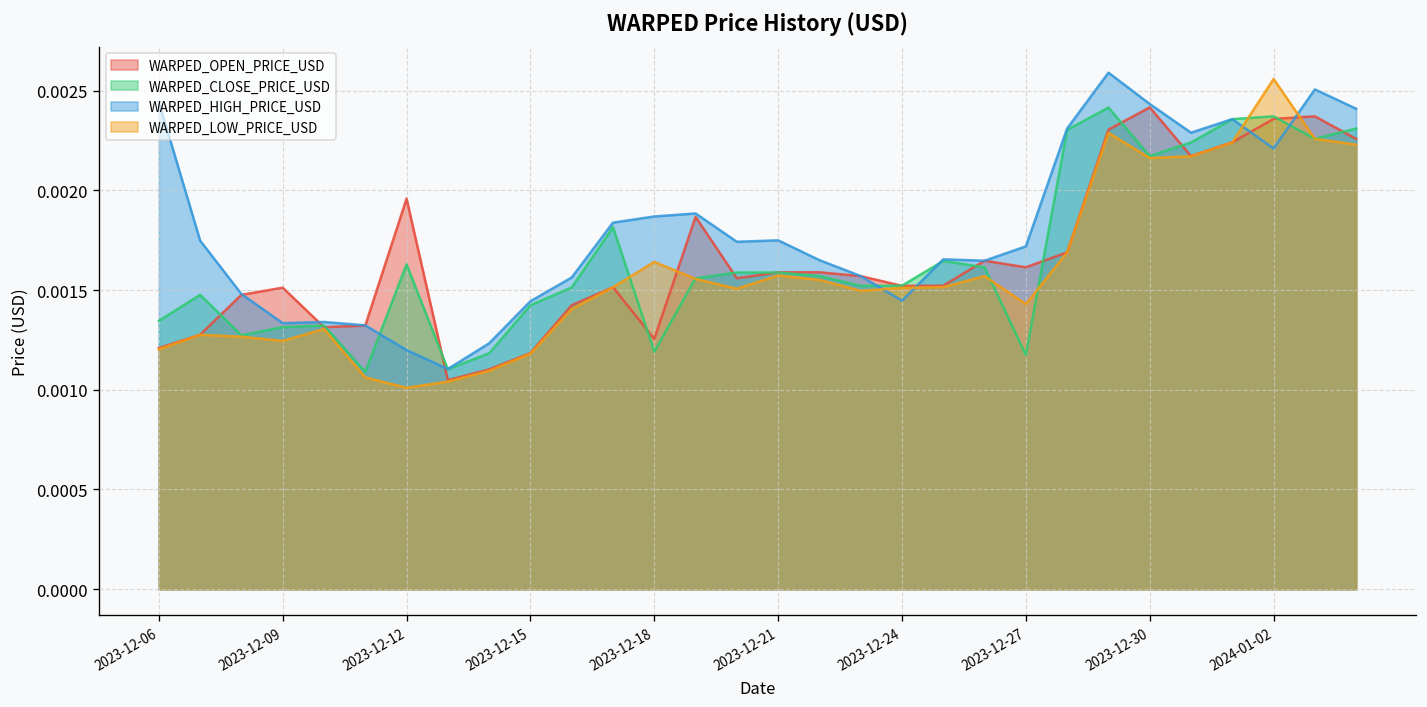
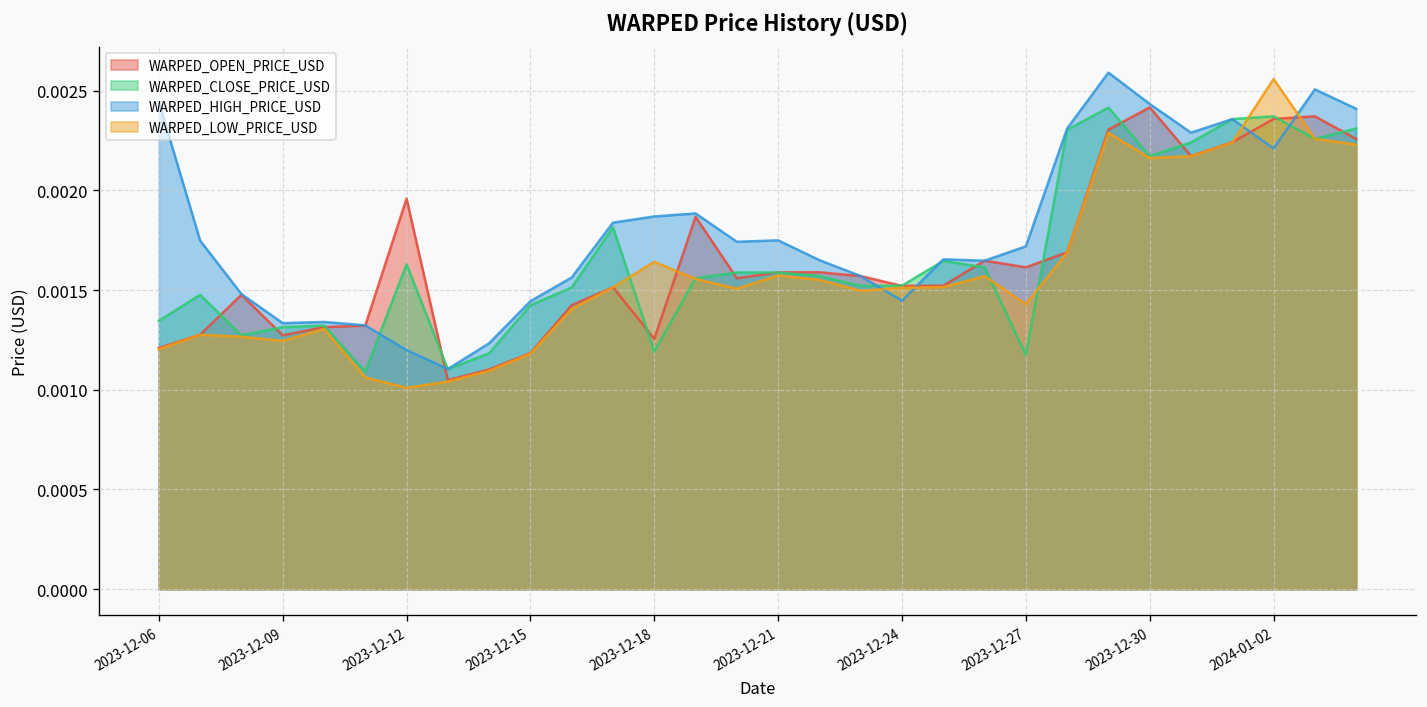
  {
    "WARPED_OPEN_PRICE_USD": {
-     "2023-12-09": 0.00151,
+     "2023-12-09": 0.00127,
      "2023-12-12": 0.00196,
      "2023-12-18": 0.00126,
      "2023-12-27": 0.00161,
      "2023-12-30": 0.00242
    },
    "WARPED_CLOSE_PRICE_USD": {
      "2023-12-06": 0.00135,
      "2023-12-09": 0.00131,
      "2023-12-12": 0.00163,
      "2023-12-15": 0.00142,
      "2023-12-18": 0.00119,
      "2023-12-27": 0.00117
    },
    "WARPED_HIGH_PRICE_USD": {
      "2023-12-09": 0.00133,
      "2023-12-12": 0.00120,
      "2023-12-15": 0.00144,
      "2023-12-18": 0.00187,
      "2023-12-21": 0.00175,
      "2023-12-24": 0.00145,
      "2023-12-27": 0.00172,
      "2023-12-30": 0.00243,
      "2024-01-02": 0.00221
    },
    "WARPED_LOW_PRICE_USD": {
      "2023-12-09": 0.00125,
      "2023-12-12": 0.00101,
      "2023-12-18": 0.00164,
      "2023-12-27": 0.00143,
      "2024-01-02": 0.00256
    }
  }
